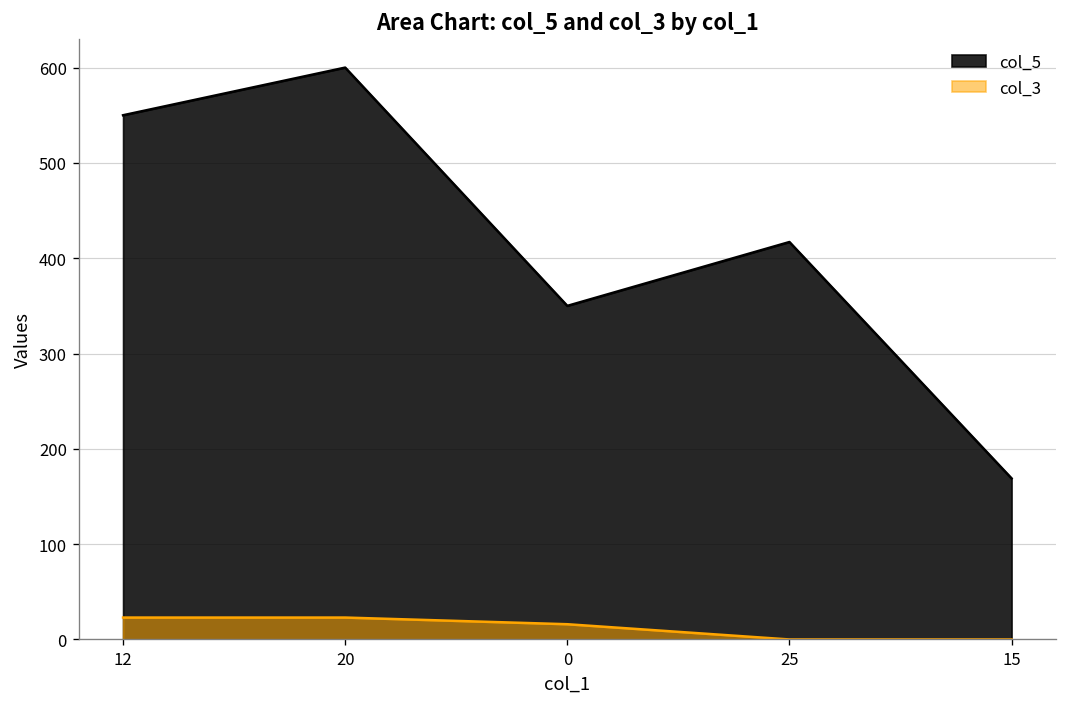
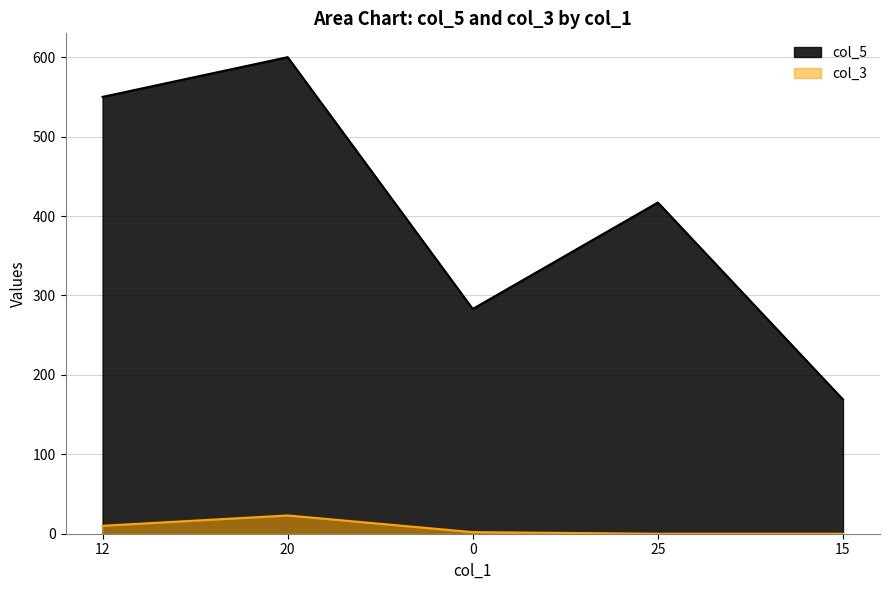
  {
    "col_5": {
      "12": 550,
      "20": 600,
-     "0": 350,
+     "0": 280,
      "25": 420,
      "15": 170
    },
    "col_3": {
-     "12": 20,
+     "12": 10,
      "20": 20,
-     "0": 20,
+     "0": 0,
      "25": 0,
      "15": 0
    }
  }
